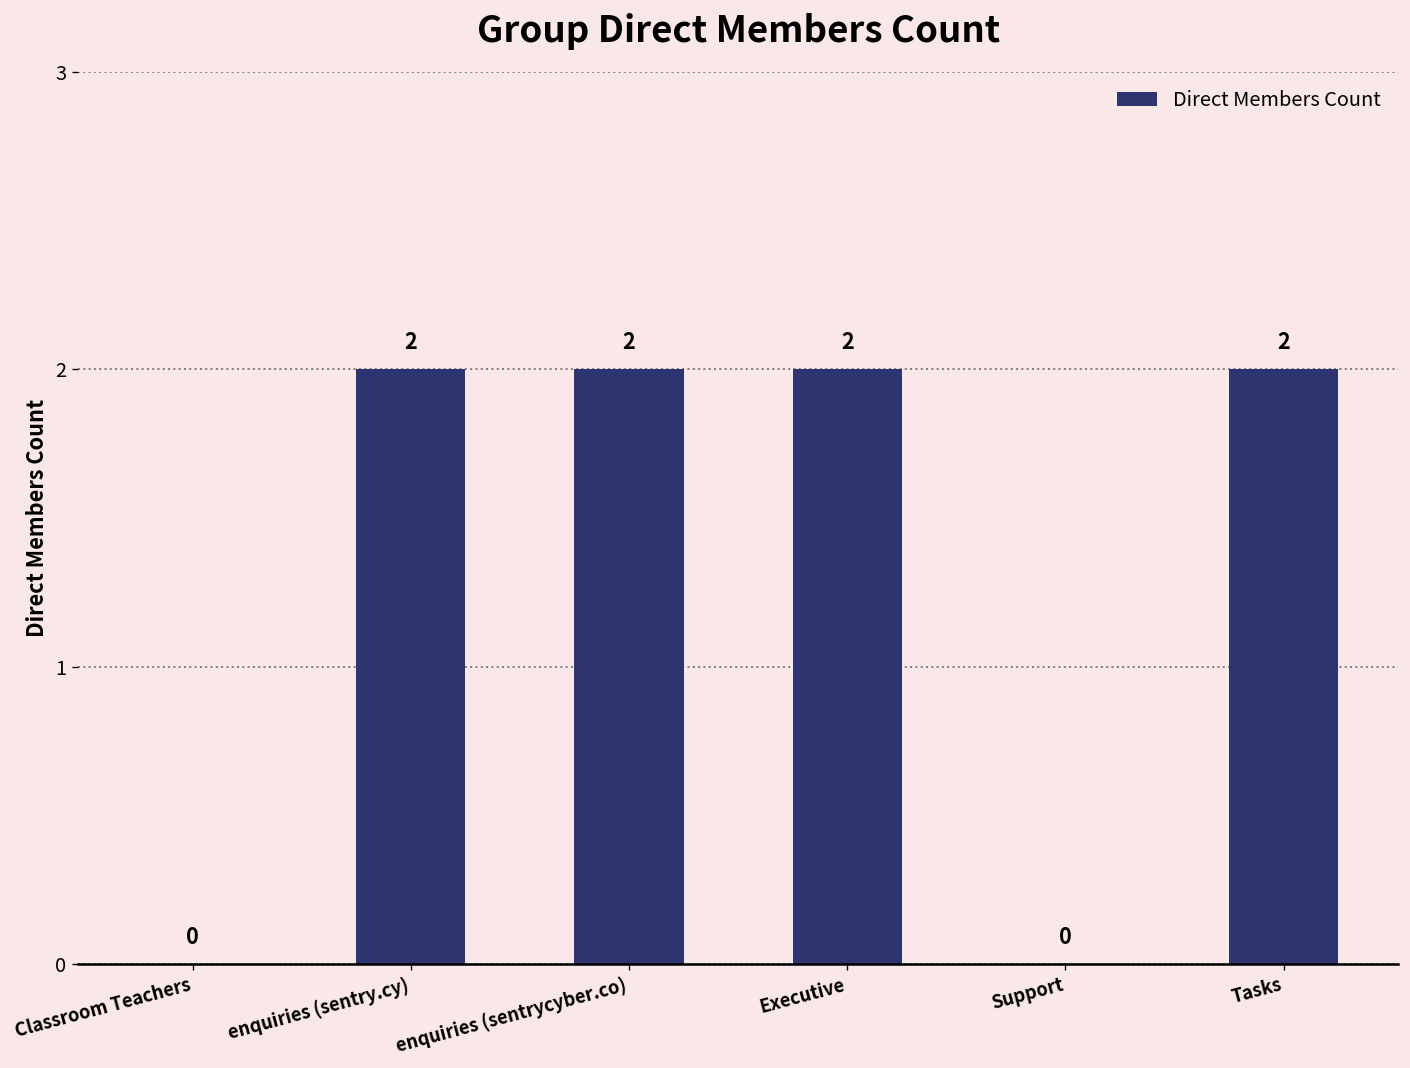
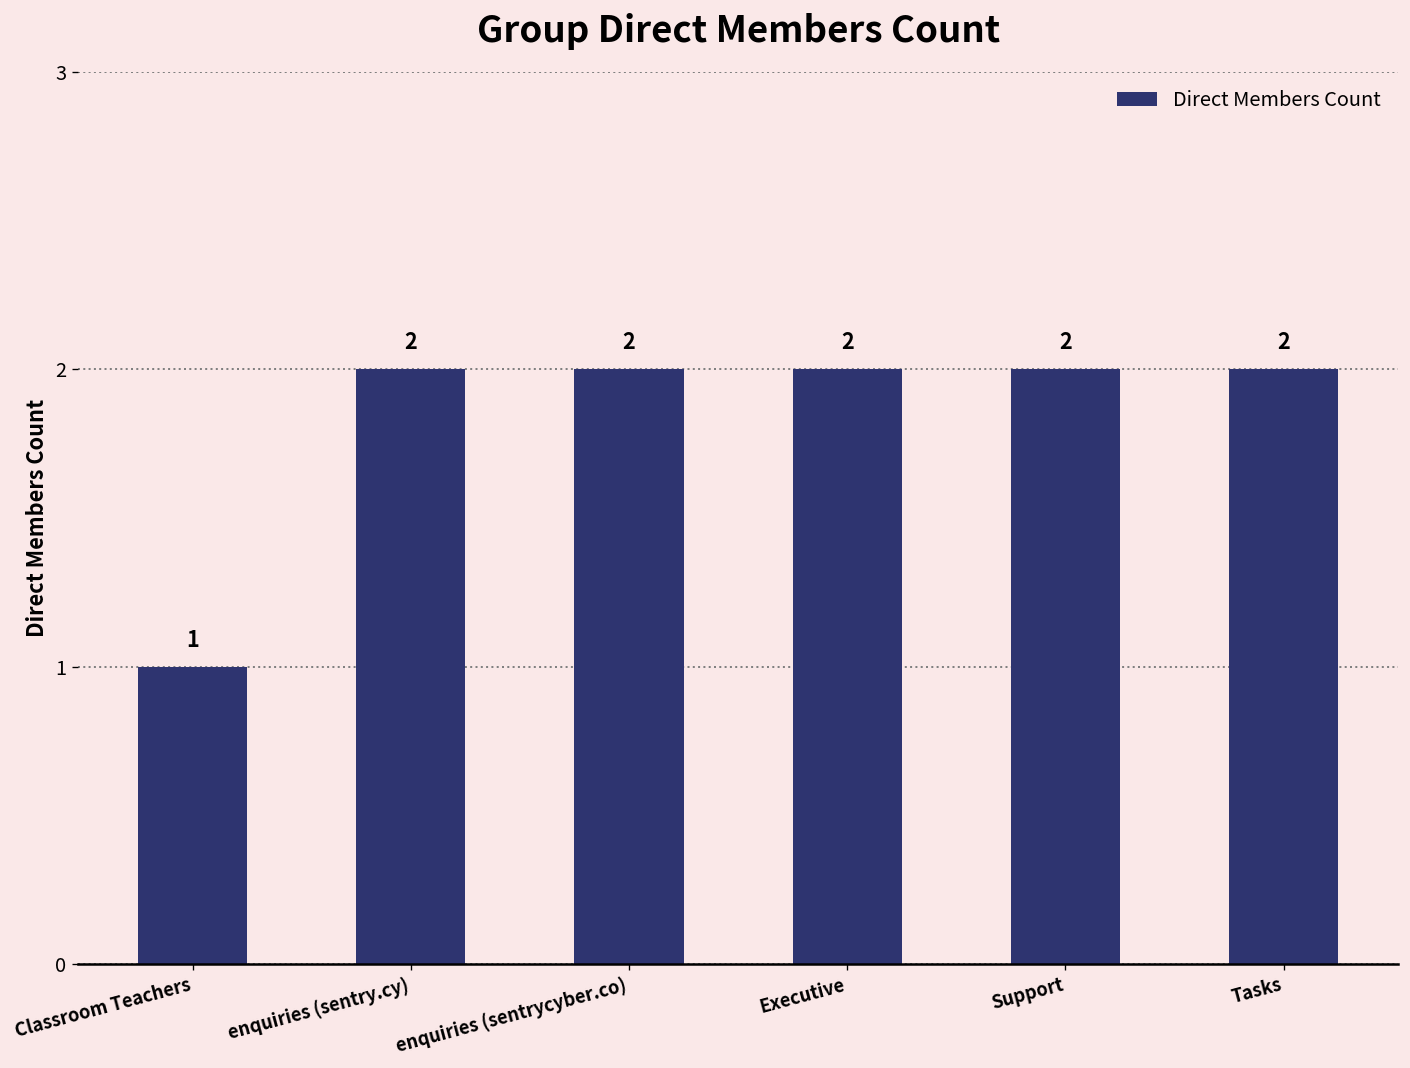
  {
-   "Classroom Teachers": 0,
+   "Classroom Teachers": 1,
    "enquiries (sentry.cy)": 2,
    "enquiries (sentrycyber.co)": 2,
    "Executive": 2,
-   "Support": 0,
+   "Support": 2,
    "Tasks": 2
  }
